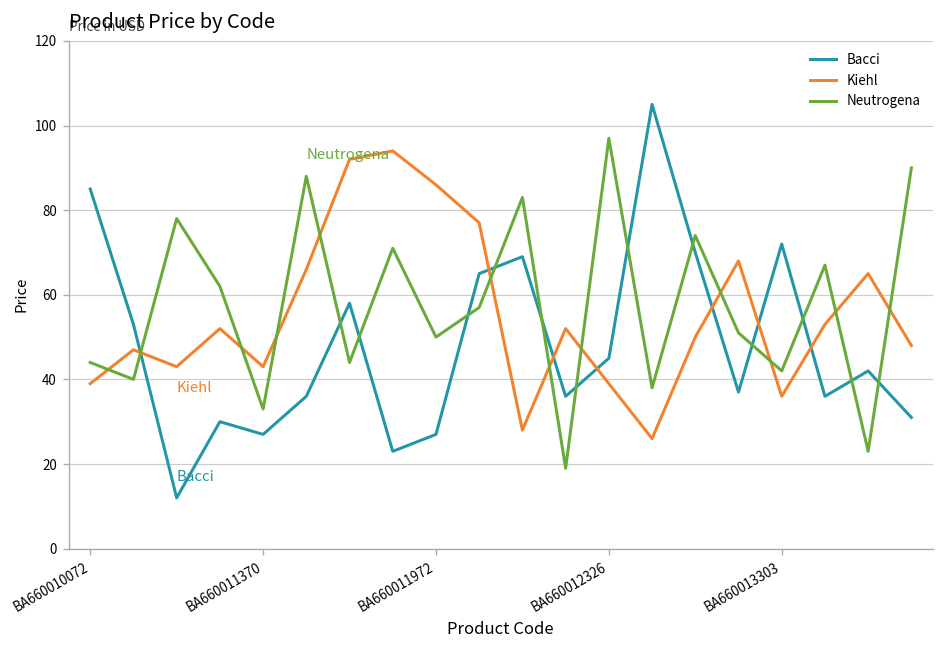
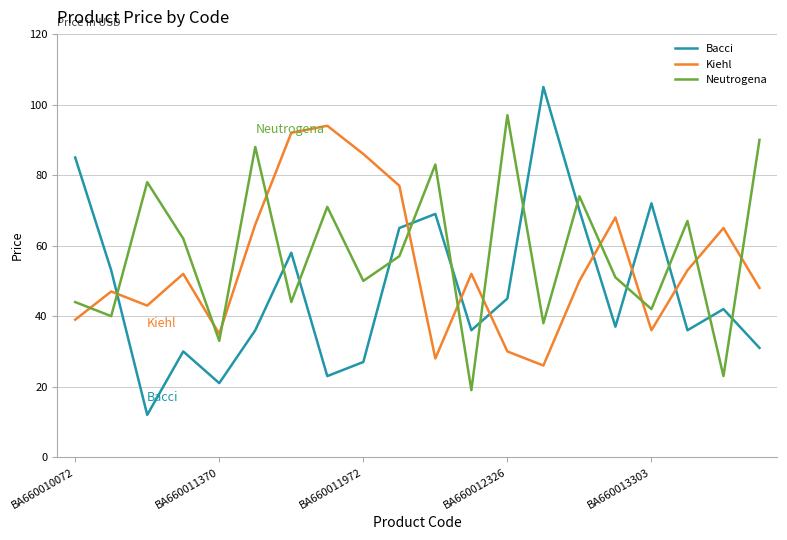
  {
    "Bacci": {
      "BA660010072": 85,
-     "BA660011370": 27,
+     "BA660011370": 21,
      "BA660011972": 27,
      "BA660012326": 45,
      "BA660013303": 72
    },
    "Kiehl": {
      "BA660010072": 39,
-     "BA660011370": 43,
+     "BA660011370": 35,
      "BA660011972": 86,
-     "BA660012326": 39,
+     "BA660012326": 30,
      "BA660013303": 36
    },
    "Neutrogena": {
      "BA660010072": 44,
      "BA660011370": 33,
      "BA660011972": 50,
      "BA660012326": 97,
      "BA660013303": 42
    }
  }
